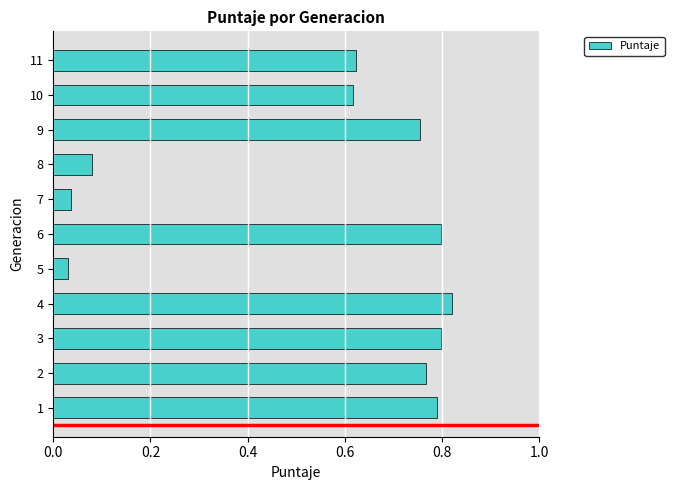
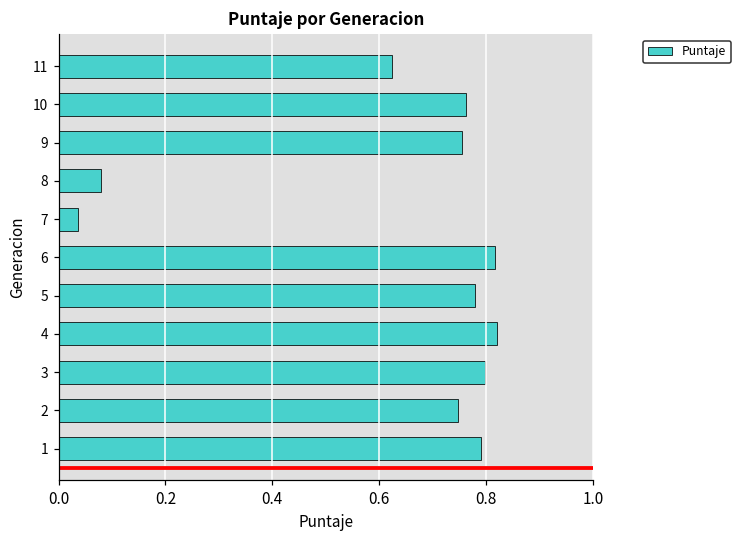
  {
    "11": 0.62,
-   "10": 0.62,
+   "10": 0.76,
    "9": 0.76,
    "8": 0.08,
    "7": 0.04,
-   "6": 0.80,
-   "5": 0.03,
+   "6": 0.82,
+   "5": 0.78,
    "4": 0.82,
    "3": 0.80,
-   "2": 0.77,
+   "2": 0.75,
    "1": 0.79
  }
